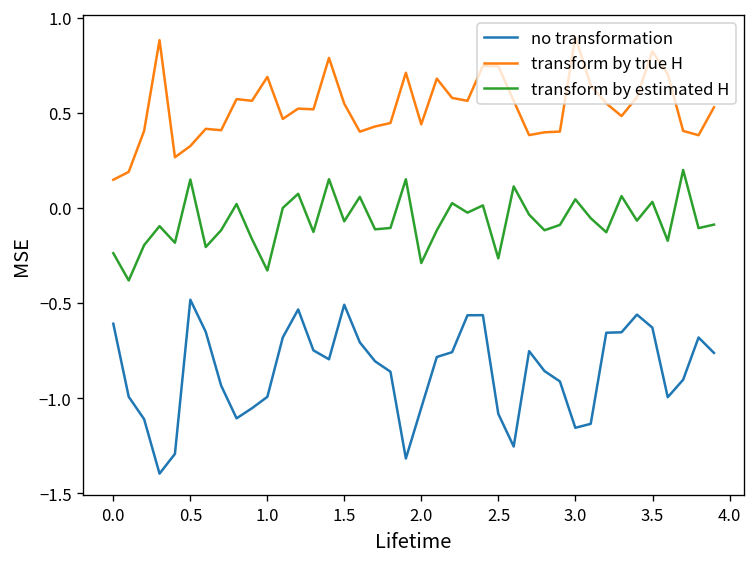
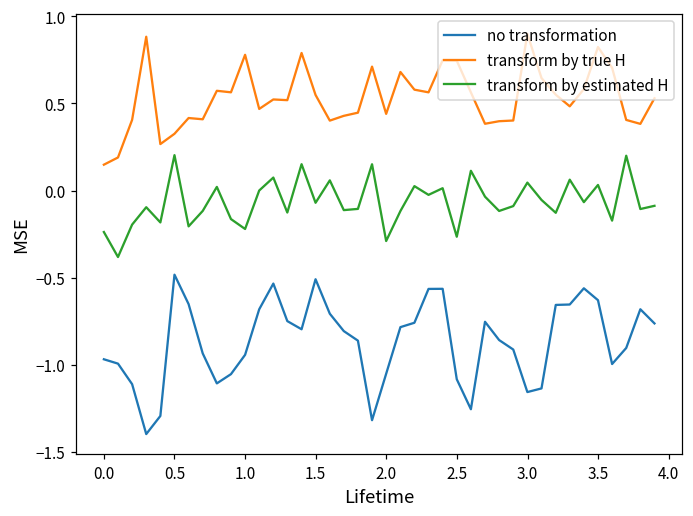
  {
    "no transformation": {
-     "0.0": -0.61,
+     "0.0": -0.97,
      "0.5": -0.48,
-     "1.0": -0.99,
+     "1.0": -0.94,
      "1.5": -0.51,
      "2.0": -1.05,
      "2.5": -1.08,
      "3.0": -1.16,
      "3.5": -0.63
    },
    "transform by true H": {
      "0.0": 0.15,
      "0.5": 0.33,
-     "1.0": 0.69,
+     "1.0": 0.78,
      "1.5": 0.55,
      "2.0": 0.44
    },
    "transform by estimated H": {
      "0.0": -0.24,
-     "0.5": 0.15,
-     "1.0": -0.33,
+     "0.5": 0.20,
+     "1.0": -0.22,
      "1.5": -0.07,
      "2.0": -0.29,
      "2.5": -0.26,
      "3.0": 0.05,
      "3.5": 0.03
    }
  }
